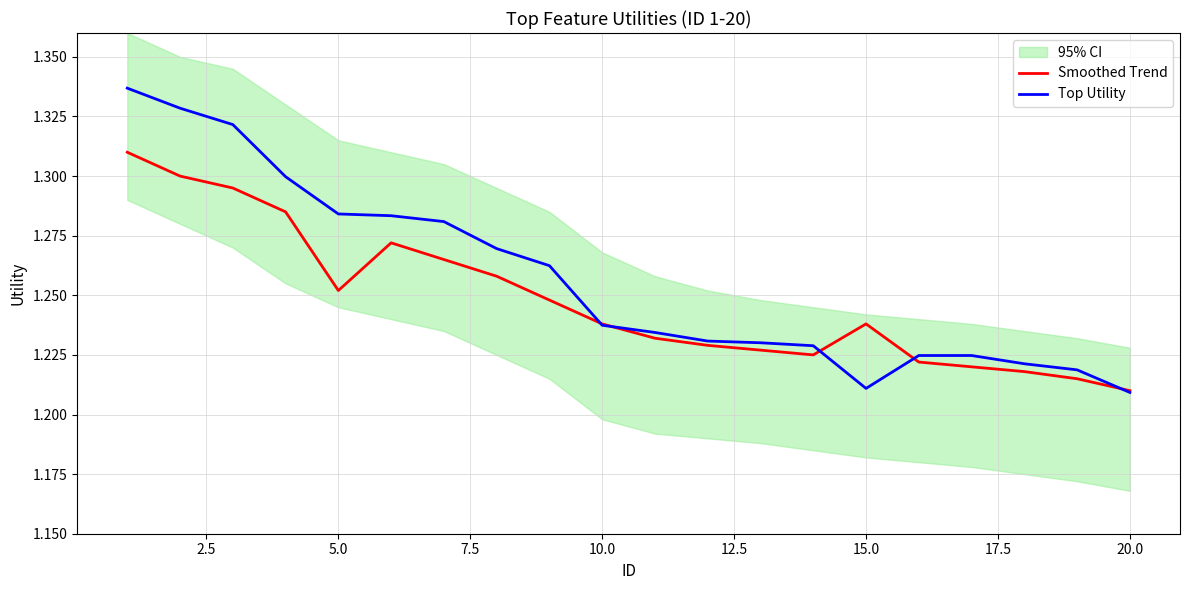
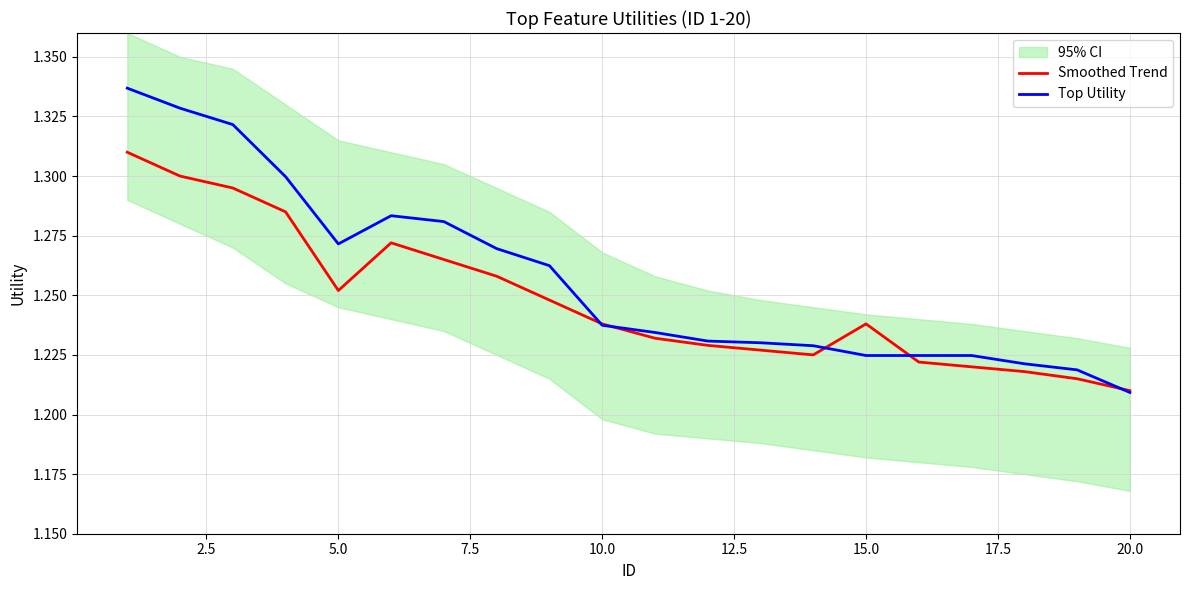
  {
    "Smoothed Trend": {
      "5.0": 1.252,
      "15.0": 1.238
    },
    "Top Utility": {
-     "5.0": 1.284,
-     "15.0": 1.211
+     "5.0": 1.272,
+     "15.0": 1.225
    }
  }
